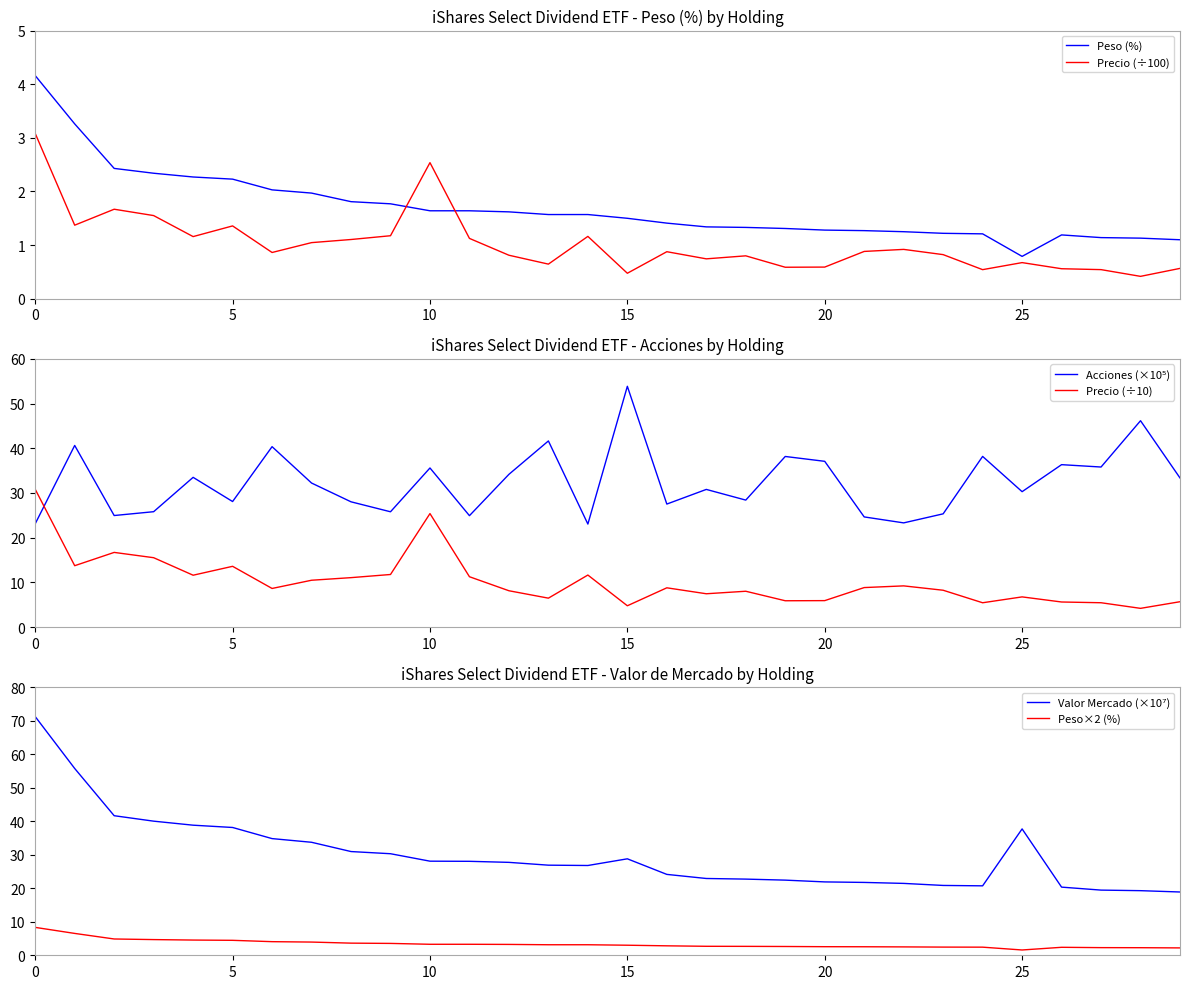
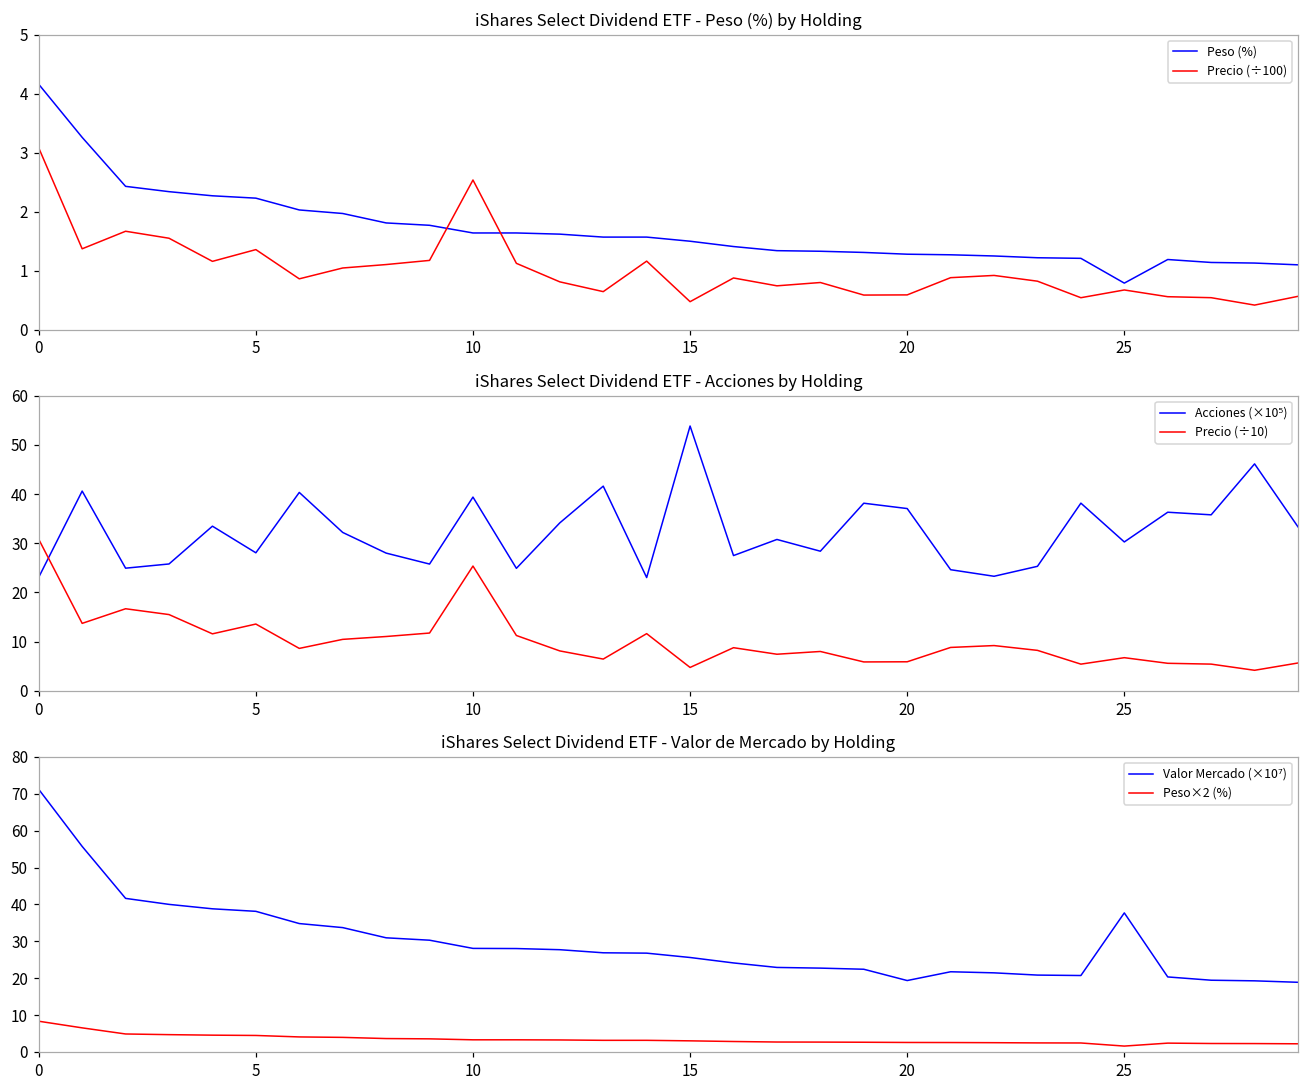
  {
    "iShares Select Dividend ETF - Peso (%) by Holding": {
      "Peso (%)": {
        "0": 4.2,
        "5": 2.2,
        "10": 1.6,
        "15": 1.5,
        "20": 1.3,
        "25": 0.8
      },
      "Precio (÷100)": {
        "0": 3.1,
        "5": 1.4,
        "10": 2.5,
        "15": 0.5,
        "20": 0.6,
        "25": 0.7
      }
    },
    "iShares Select Dividend ETF - Acciones by Holding": {
      "Acciones (×10⁵)": {
        "0": 23,
        "5": 28,
-       "10": 36,
+       "10": 39,
        "15": 54,
        "20": 37,
        "25": 30
      },
      "Precio (÷10)": {
        "0": 31,
        "5": 14,
        "10": 25,
        "15": 5,
        "20": 6,
        "25": 7
      }
    },
    "iShares Select Dividend ETF - Valor de Mercado by Holding": {
      "Valor Mercado (×10⁷)": {
        "0": 71,
        "5": 38,
        "10": 28,
-       "15": 29,
-       "20": 22,
+       "15": 26,
+       "20": 19,
        "25": 38
      },
      "Peso×2 (%)": {
        "0": 8,
        "5": 4,
        "10": 3,
        "15": 3,
        "20": 3,
        "25": 2
      }
    }
  }
